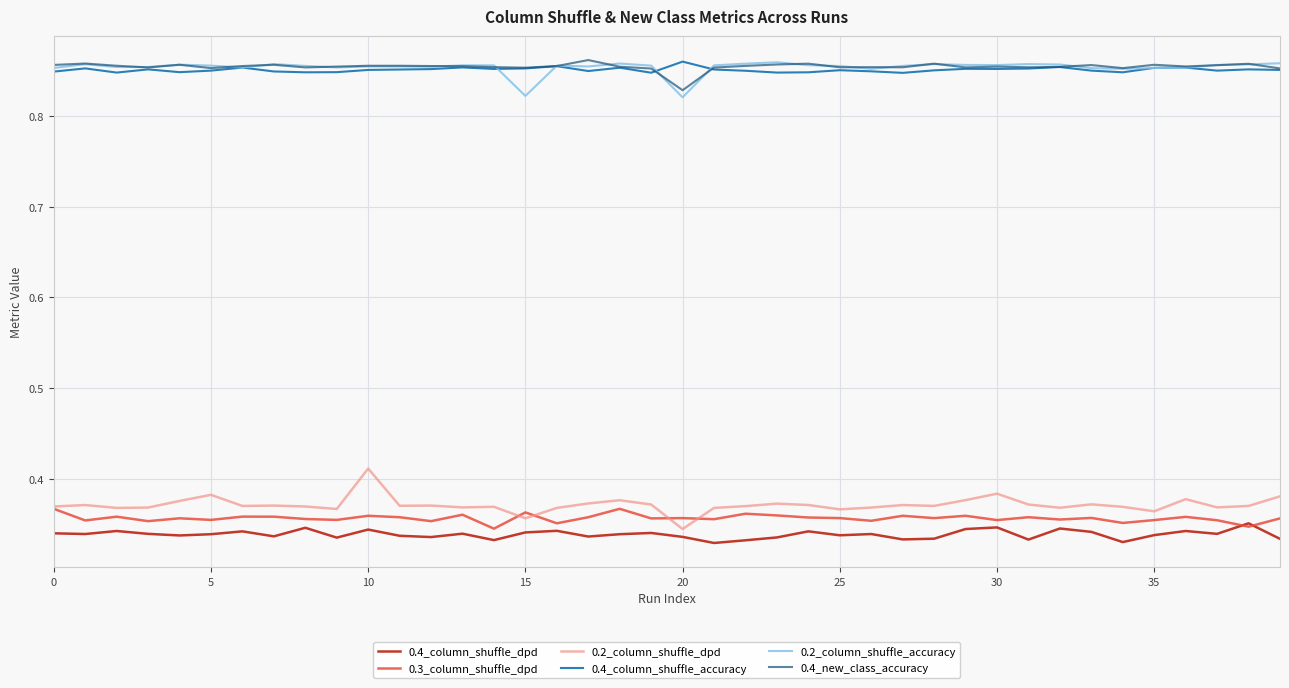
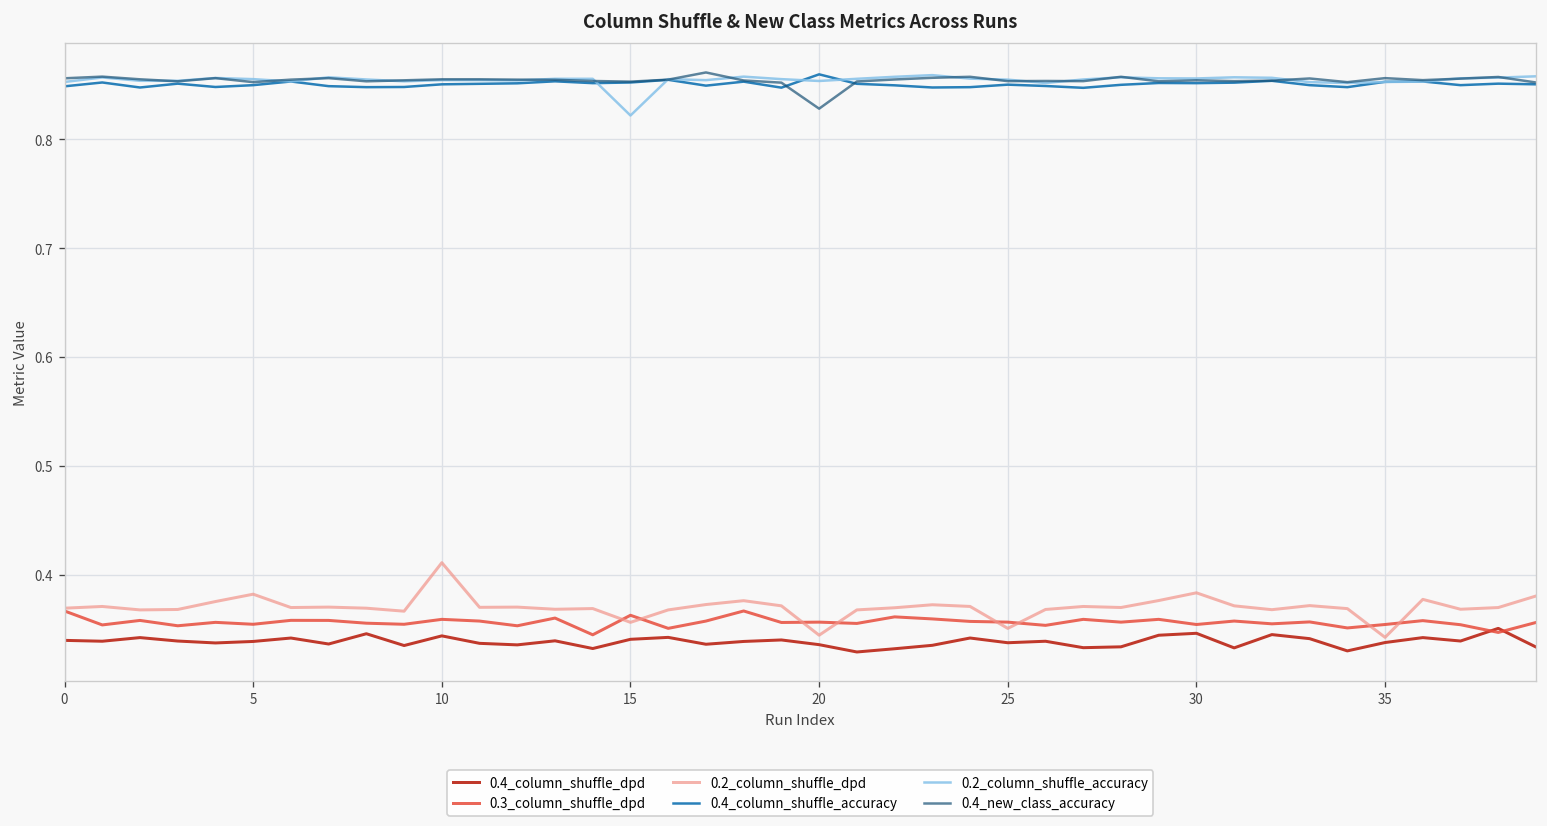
  {
    "0.2_column_shuffle_dpd": {
      "5": 0.38,
      "10": 0.41,
      "15": 0.36,
      "20": 0.34,
-     "25": 0.37,
+     "25": 0.35,
      "30": 0.38,
-     "35": 0.36
+     "35": 0.34
    },
    "0.4_column_shuffle_accuracy": {
      "0": 0.85,
      "10": 0.85,
      "20": 0.86,
      "25": 0.85
    },
    "0.2_column_shuffle_accuracy": {
      "0": 0.85,
      "15": 0.82,
-     "20": 0.82
+     "20": 0.85
    },
    "0.4_new_class_accuracy": {
      "0": 0.86,
      "20": 0.83,
      "35": 0.86
    }
  }
